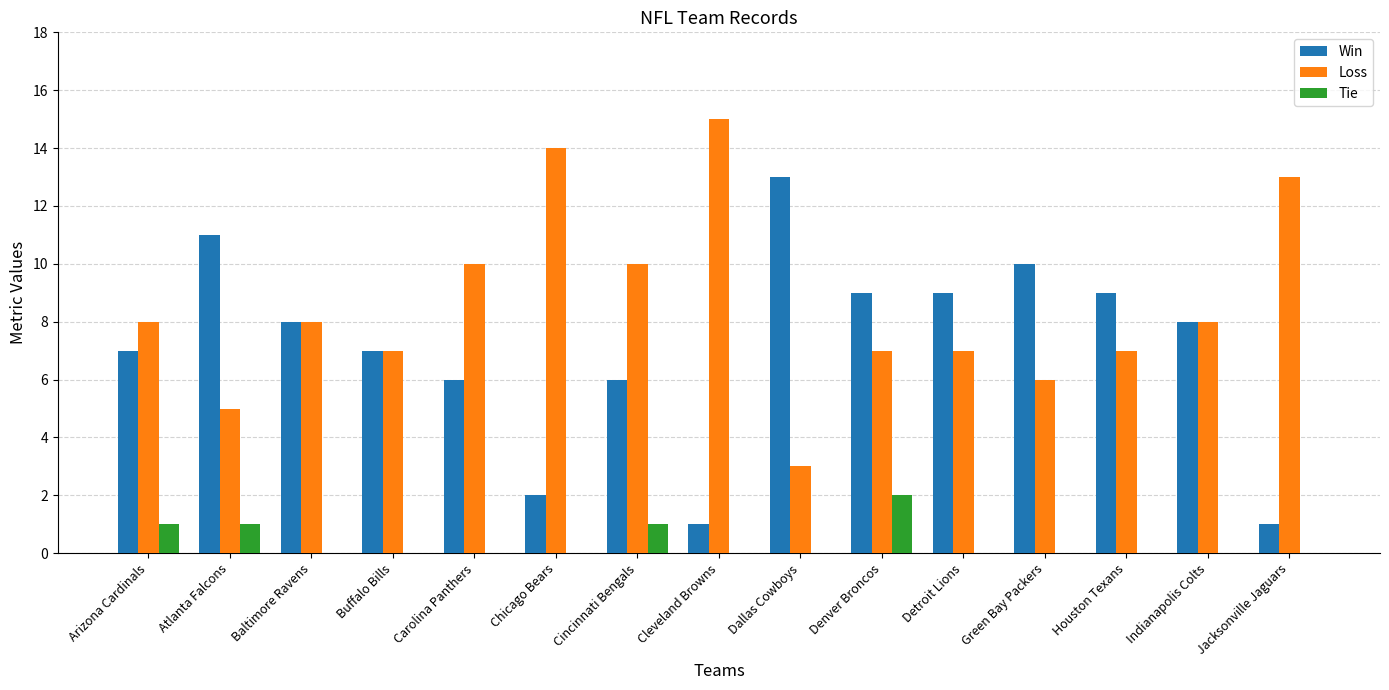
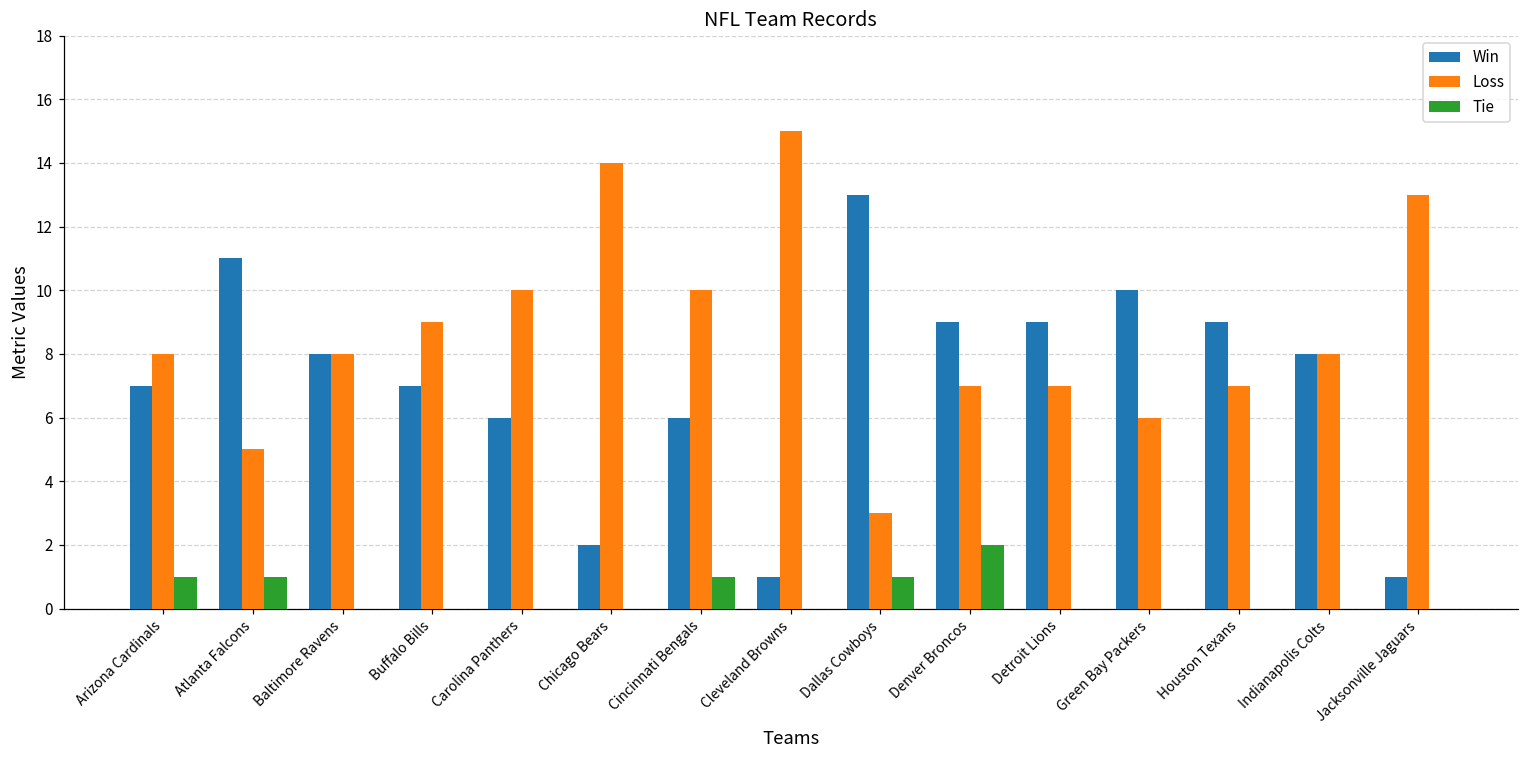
  {
    "Win": {
      "Arizona Cardinals": 7,
      "Atlanta Falcons": 11,
      "Baltimore Ravens": 8,
      "Buffalo Bills": 7,
      "Carolina Panthers": 6,
      "Chicago Bears": 2,
      "Cincinnati Bengals": 6,
      "Cleveland Browns": 1,
      "Dallas Cowboys": 13,
      "Denver Broncos": 9,
      "Detroit Lions": 9,
      "Green Bay Packers": 10,
      "Houston Texans": 9,
      "Indianapolis Colts": 8,
      "Jacksonville Jaguars": 1
    },
    "Loss": {
      "Arizona Cardinals": 8,
      "Atlanta Falcons": 5,
      "Baltimore Ravens": 8,
-     "Buffalo Bills": 7,
+     "Buffalo Bills": 9,
      "Carolina Panthers": 10,
      "Chicago Bears": 14,
      "Cincinnati Bengals": 10,
      "Cleveland Browns": 15,
      "Dallas Cowboys": 3,
      "Denver Broncos": 7,
      "Detroit Lions": 7,
      "Green Bay Packers": 6,
      "Houston Texans": 7,
      "Indianapolis Colts": 8,
      "Jacksonville Jaguars": 13
    },
    "Tie": {
      "Arizona Cardinals": 1,
      "Atlanta Falcons": 1,
      "Baltimore Ravens": 0,
      "Buffalo Bills": 0,
      "Carolina Panthers": 0,
      "Chicago Bears": 0,
      "Cincinnati Bengals": 1,
      "Cleveland Browns": 0,
-     "Dallas Cowboys": 0,
+     "Dallas Cowboys": 1,
      "Denver Broncos": 2,
      "Detroit Lions": 0,
      "Green Bay Packers": 0,
      "Houston Texans": 0,
      "Indianapolis Colts": 0,
      "Jacksonville Jaguars": 0
    }
  }
